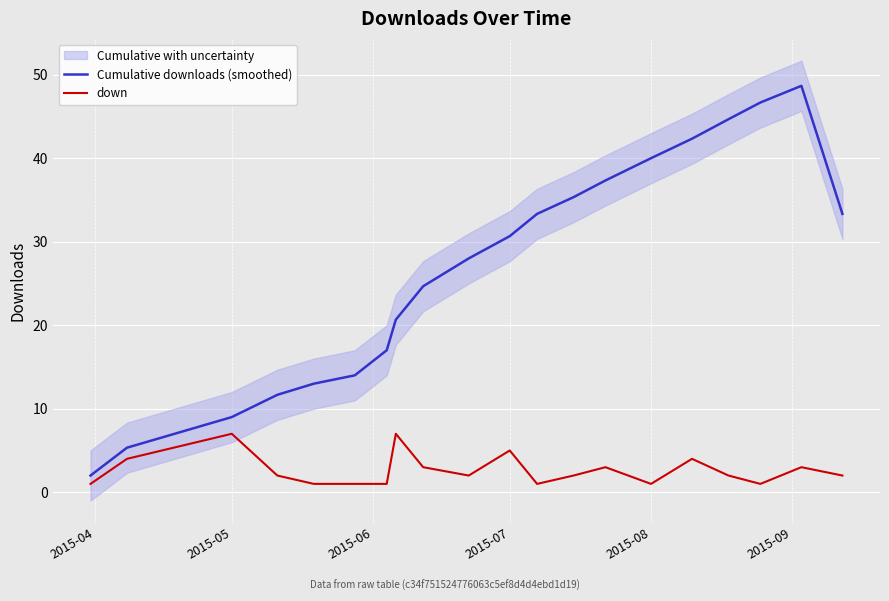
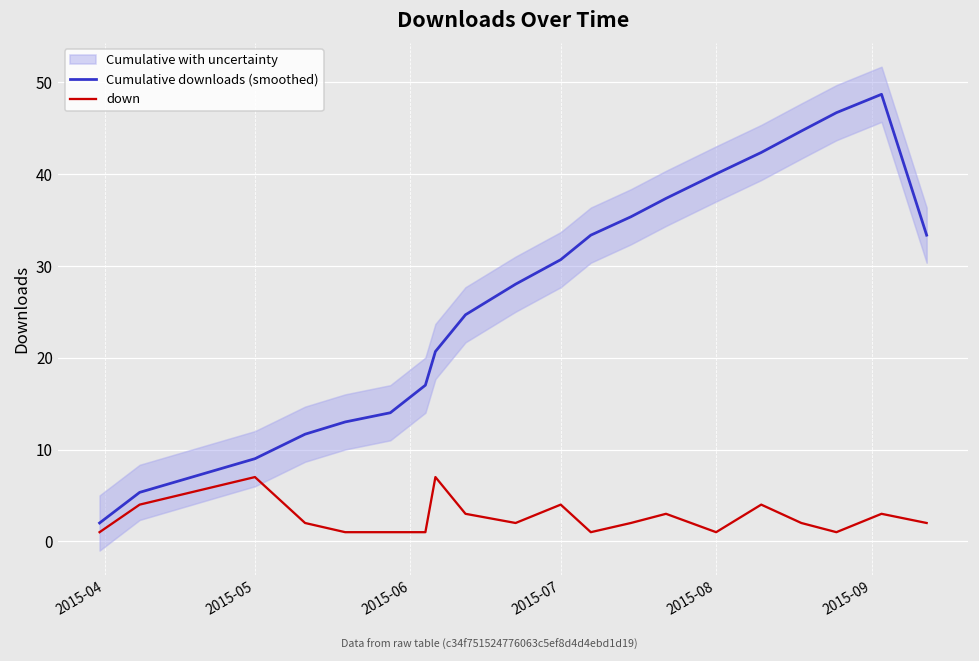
  {
    "Cumulative downloads (smoothed)": {
      "2015-05": 9,
      "2015-07": 31,
      "2015-08": 40
    },
    "down": {
      "2015-05": 7,
-     "2015-07": 5,
+     "2015-07": 4,
      "2015-08": 1
    }
  }
